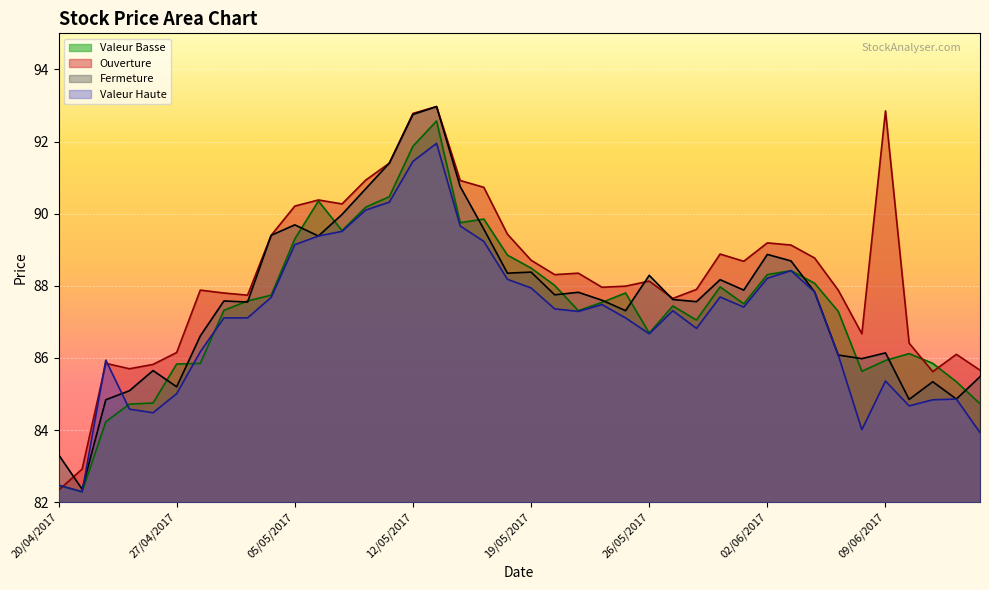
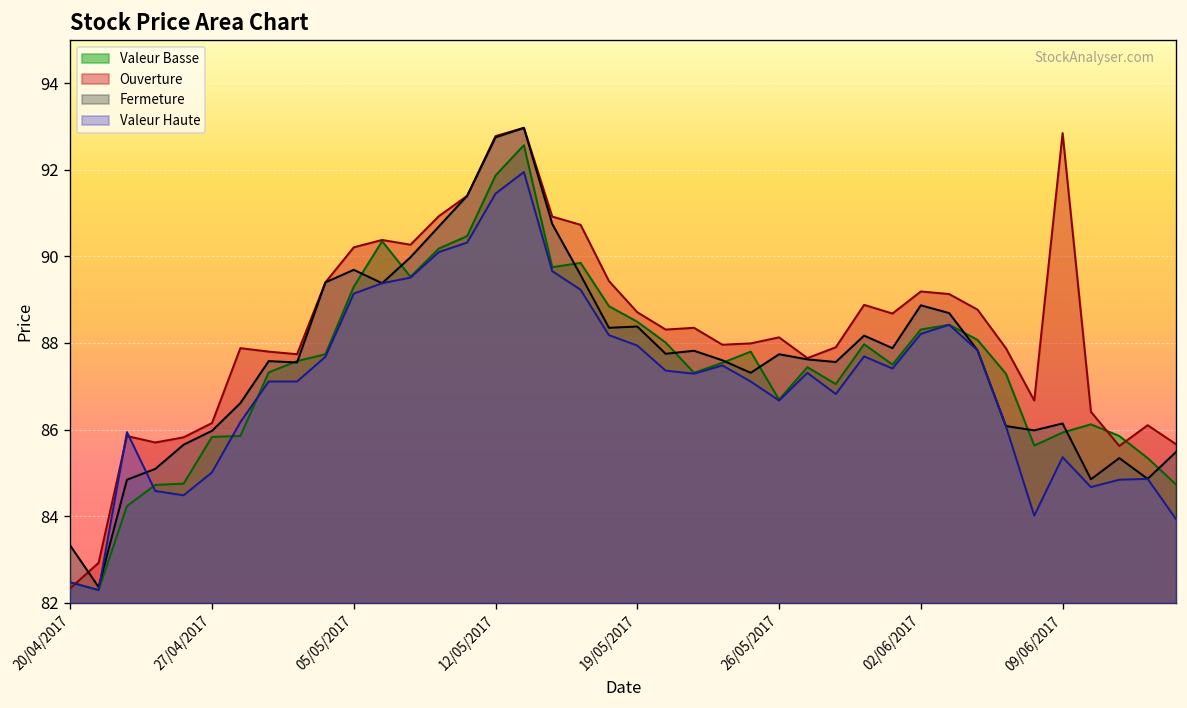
  {
    "Valeur Basse": {
      "27/04/2017": 85.8,
      "05/05/2017": 89.3,
      "12/05/2017": 91.9,
      "19/05/2017": 88.5,
      "02/06/2017": 88.3,
      "09/06/2017": 85.9
    },
    "Ouverture": {
      "20/04/2017": 82.3,
      "27/04/2017": 86.2,
      "05/05/2017": 90.2,
      "19/05/2017": 88.7,
      "26/05/2017": 88.1,
      "02/06/2017": 89.2,
      "09/06/2017": 92.9
    },
    "Fermeture": {
      "20/04/2017": 83.3,
-     "27/04/2017": 85.2,
+     "27/04/2017": 86.0,
      "05/05/2017": 89.7,
      "19/05/2017": 88.4,
-     "26/05/2017": 88.3,
+     "26/05/2017": 87.7,
      "02/06/2017": 88.9,
      "09/06/2017": 86.1
    },
    "Valeur Haute": {
      "27/04/2017": 85.0,
      "05/05/2017": 89.1,
      "12/05/2017": 91.5,
      "19/05/2017": 87.9,
      "02/06/2017": 88.2,
      "09/06/2017": 85.4
    }
  }
